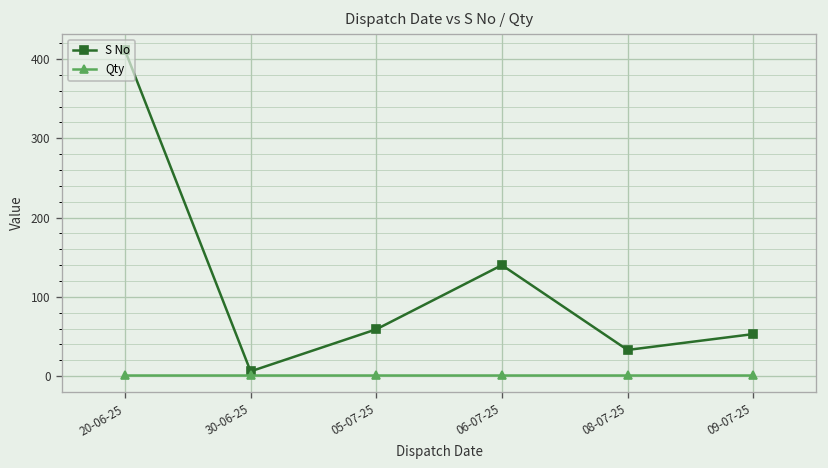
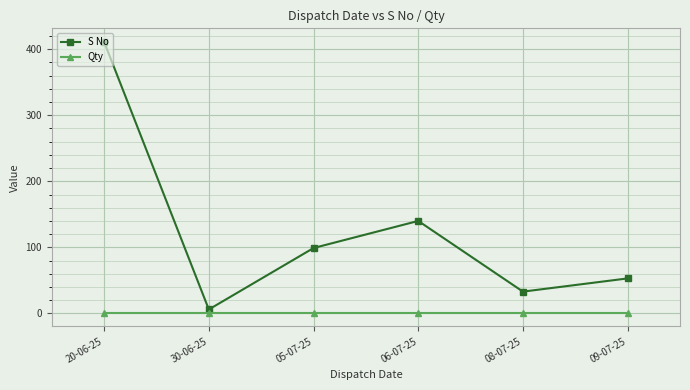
  {
    "S No": {
      "30-06-25": 10,
-     "05-07-25": 60,
+     "05-07-25": 100,
      "06-07-25": 140,
      "08-07-25": 30,
      "09-07-25": 50
    },
    "Qty": {
      "20-06-25": 0,
      "30-06-25": 0,
      "05-07-25": 0,
      "06-07-25": 0,
      "08-07-25": 0,
      "09-07-25": 0
    }
  }
